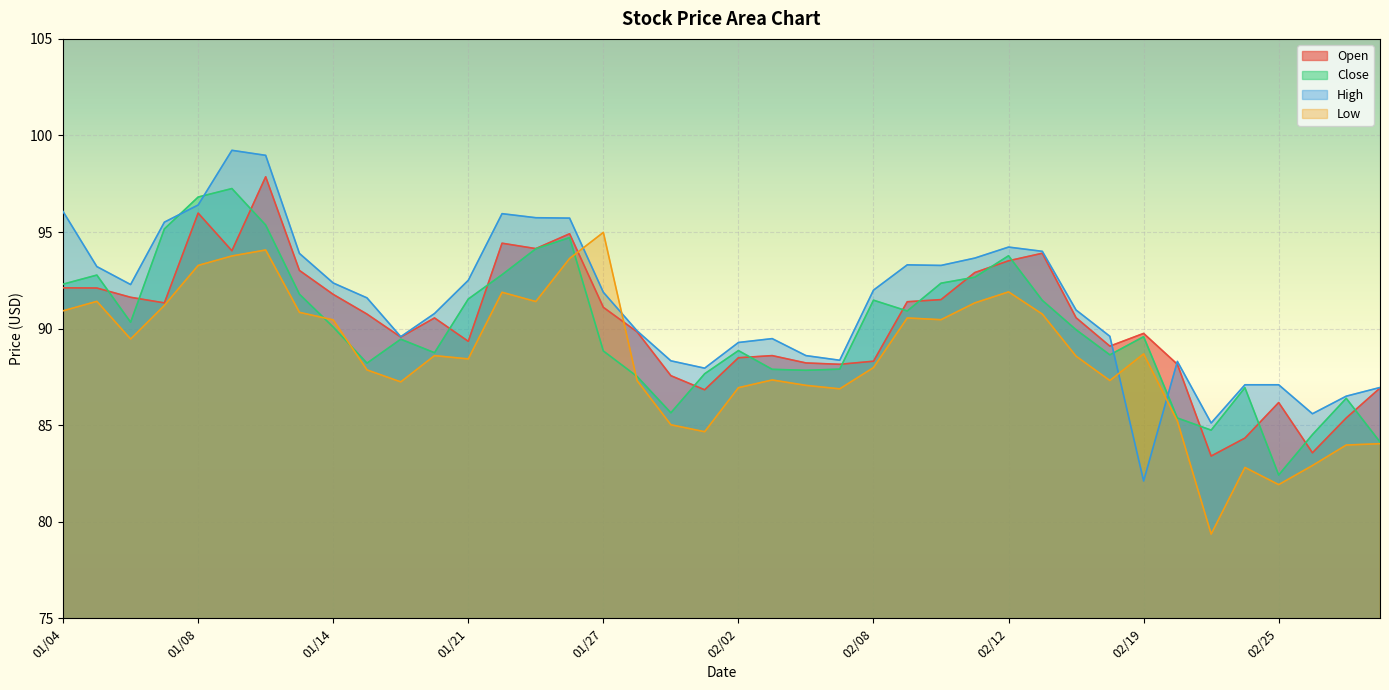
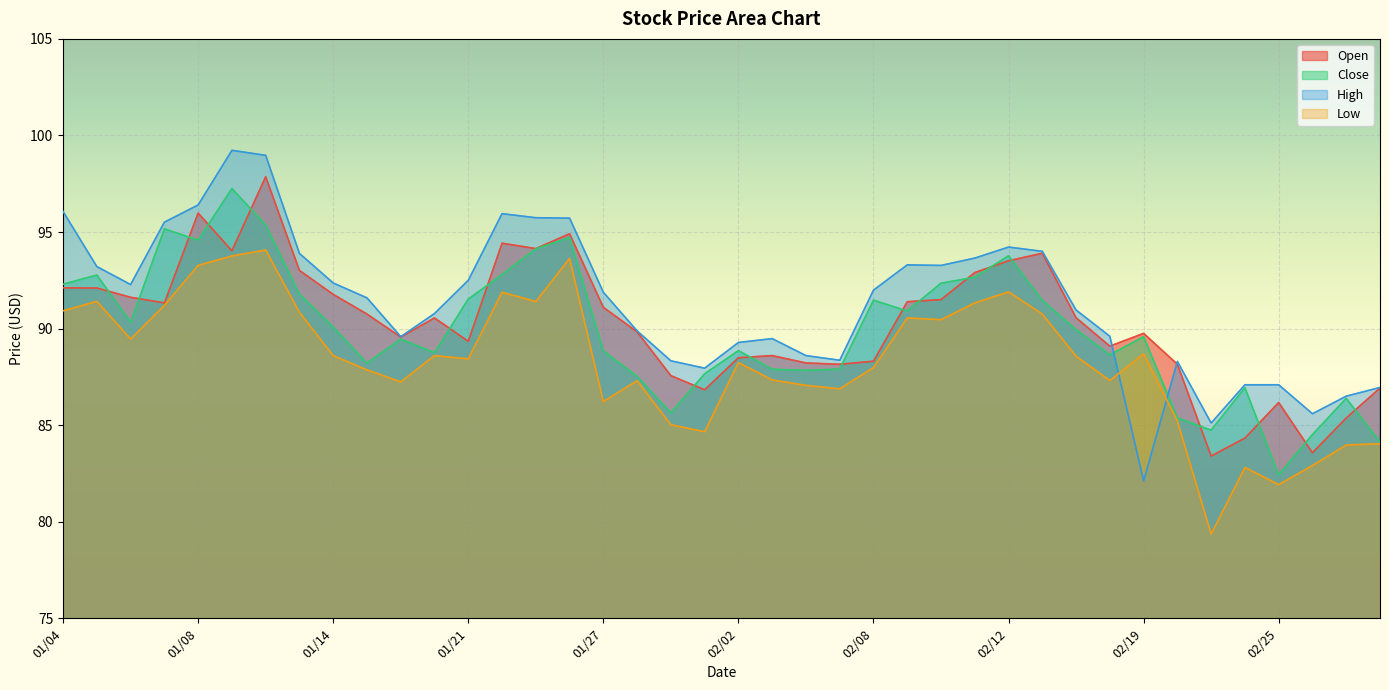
  {
    "Open": {
      "01/04": 92.1,
      "01/08": 96.0,
      "01/14": 91.8,
      "01/21": 89.3,
      "01/27": 91.1,
      "02/02": 88.5,
      "02/08": 88.3,
      "02/12": 93.5,
      "02/19": 89.8,
      "02/25": 86.2
    },
    "Close": {
      "01/04": 92.3,
-     "01/08": 96.8,
+     "01/08": 94.6,
      "01/14": 90.1,
      "01/21": 91.5,
      "01/27": 88.8,
      "02/02": 88.9,
      "02/08": 91.5,
      "02/12": 93.8,
      "02/19": 89.6,
      "02/25": 82.4
    },
    "High": {
      "01/04": 96.1,
      "01/08": 96.4,
      "01/14": 92.4,
      "01/21": 92.5,
      "01/27": 91.9,
      "02/02": 89.3,
      "02/08": 92.0,
      "02/12": 94.2,
      "02/19": 82.1,
      "02/25": 87.1
    },
    "Low": {
      "01/04": 90.9,
      "01/08": 93.3,
-     "01/14": 90.5,
+     "01/14": 88.6,
      "01/21": 88.4,
-     "01/27": 95.0,
-     "02/02": 86.9,
+     "01/27": 86.2,
+     "02/02": 88.2,
      "02/08": 88.0,
      "02/12": 91.9,
      "02/19": 88.7,
      "02/25": 81.9
    }
  }
